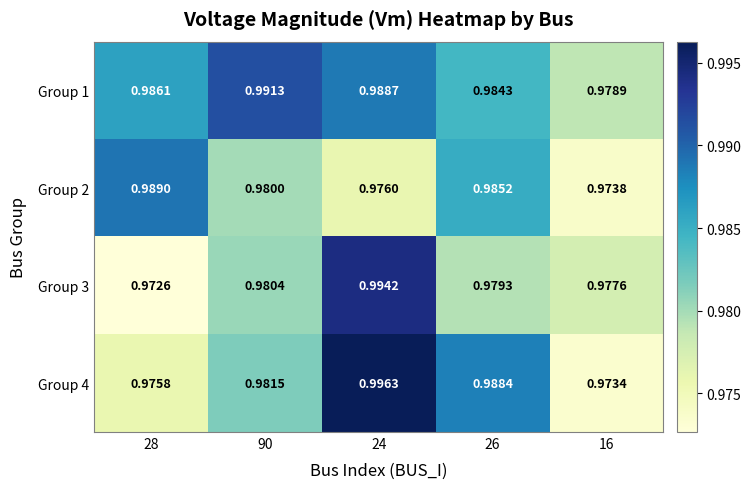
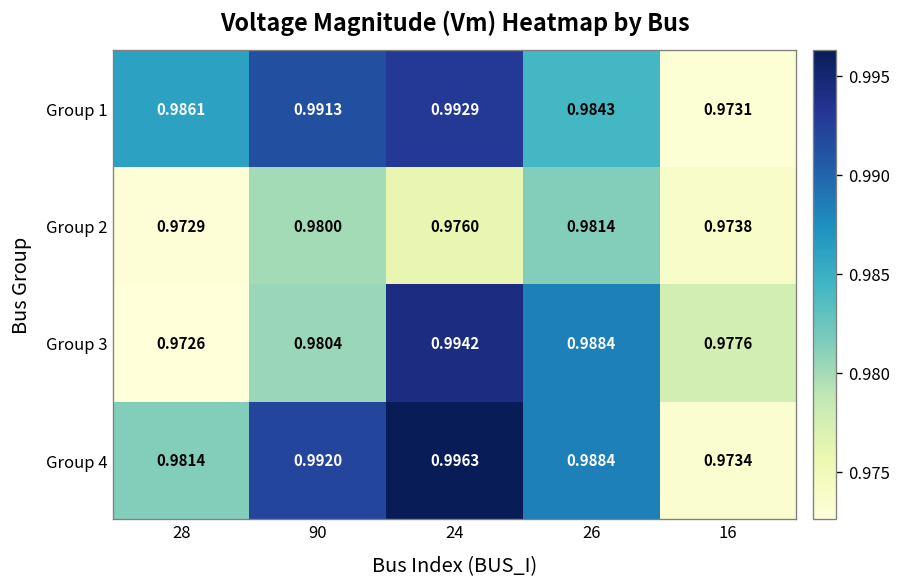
  {
    "Group 1": {
      "28": 0.9861,
      "90": 0.9913,
-     "24": 0.9887,
+     "24": 0.9929,
      "26": 0.9843,
-     "16": 0.9789
+     "16": 0.9731
    },
    "Group 2": {
-     "28": 0.9890,
+     "28": 0.9729,
      "90": 0.9800,
      "24": 0.9760,
-     "26": 0.9852,
+     "26": 0.9814,
      "16": 0.9738
    },
    "Group 3": {
      "28": 0.9726,
      "90": 0.9804,
      "24": 0.9942,
-     "26": 0.9793,
+     "26": 0.9884,
      "16": 0.9776
    },
    "Group 4": {
-     "28": 0.9758,
-     "90": 0.9815,
+     "28": 0.9814,
+     "90": 0.9920,
      "24": 0.9963,
      "26": 0.9884,
      "16": 0.9734
    }
  }
